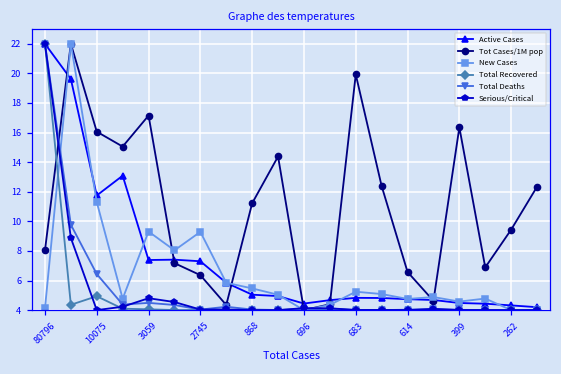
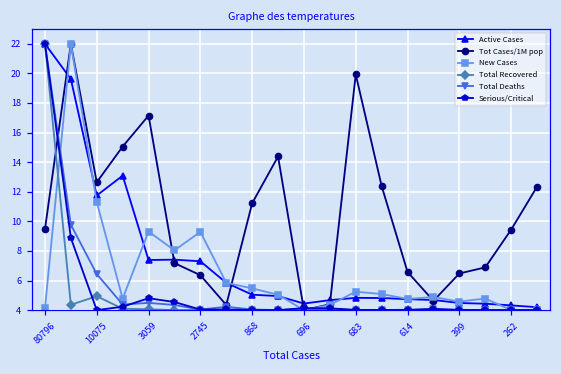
  {
    "Tot Cases/1M pop": {
-     "80796": 8.0,
-     "10075": 16.1,
+     "80796": 9.5,
+     "10075": 12.6,
      "3059": 17.1,
      "2745": 6.4,
      "868": 11.2,
      "683": 19.9,
      "614": 6.6,
-     "399": 16.3,
+     "399": 6.5,
      "262": 9.4
    }
  }
